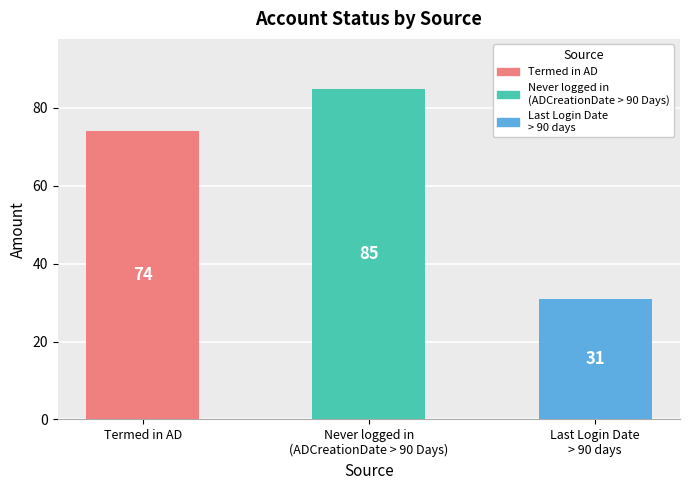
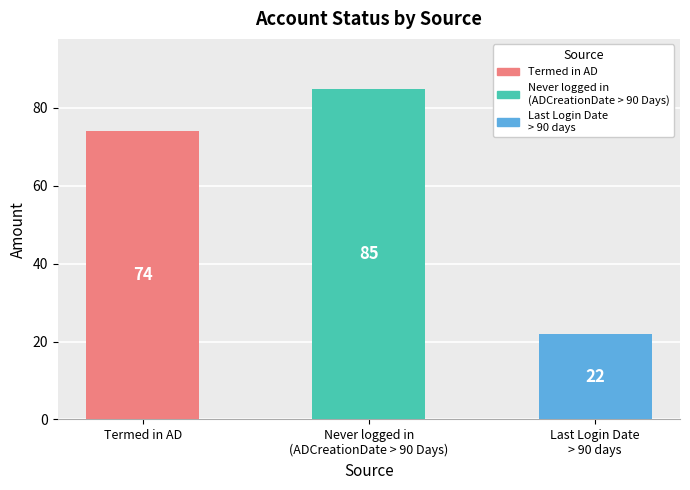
  {
    "Termed in AD": 74,
    "Never logged in (ADCreationDate > 90 Days)": 85,
-   "Last Login Date > 90 days": 31
+   "Last Login Date > 90 days": 22
  }
